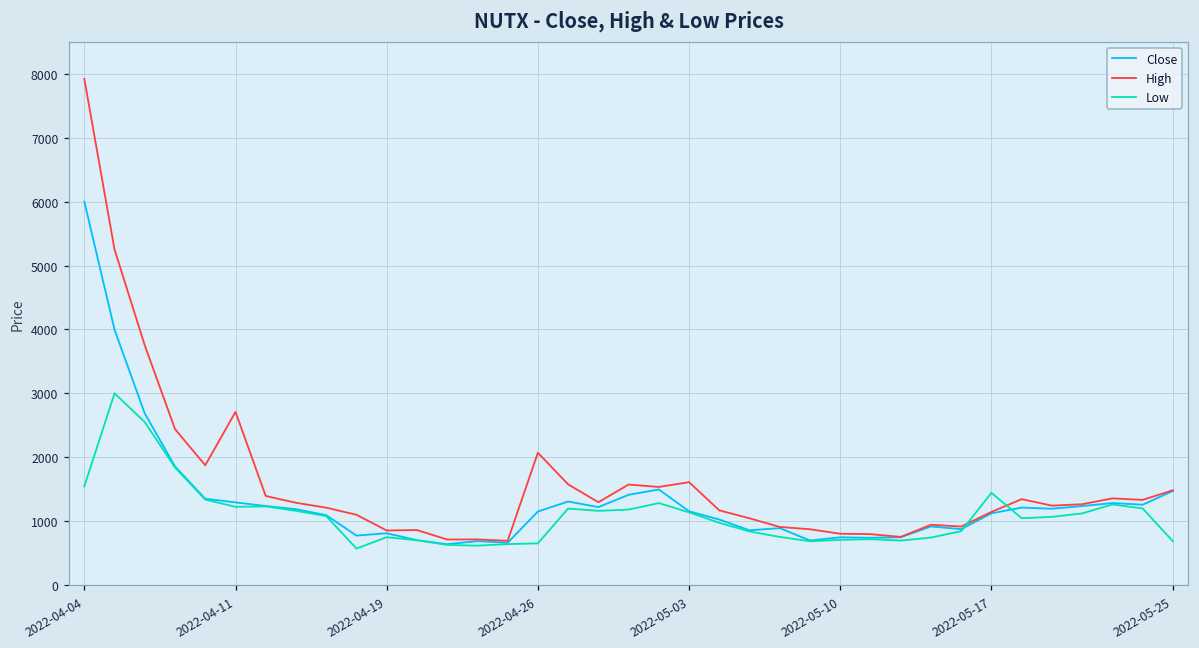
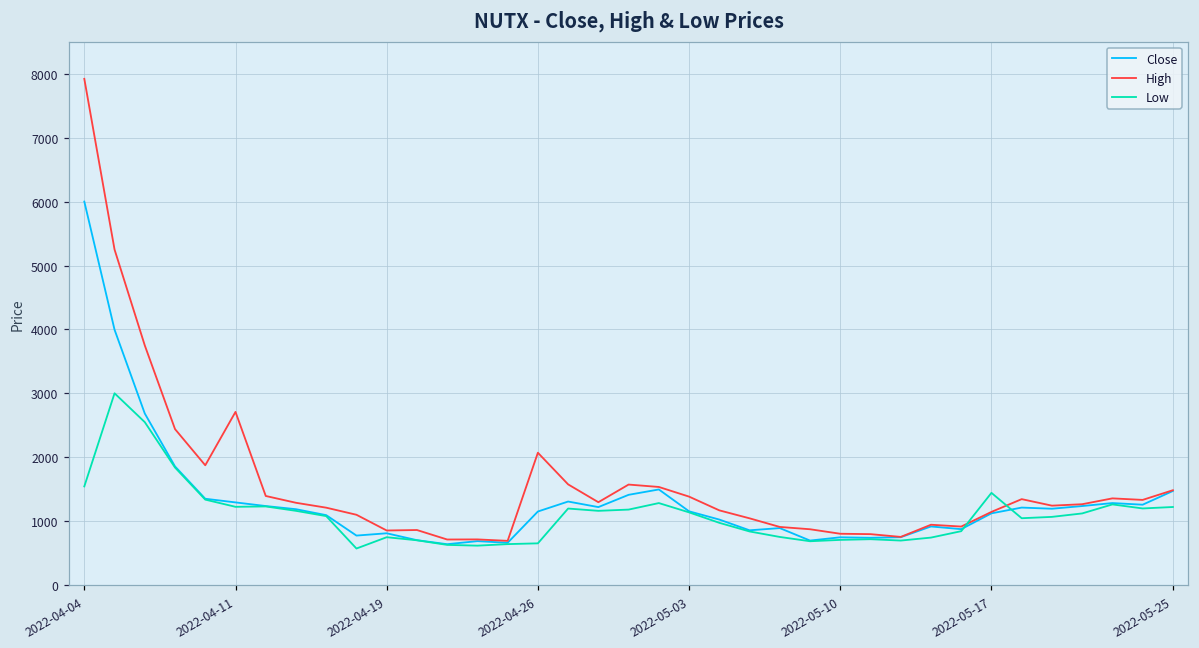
  {
    "Close": {
      "2022-04-04": 6000,
      "2022-04-11": 1300,
      "2022-04-26": 1200
    },
    "High": {
      "2022-04-04": 7900,
      "2022-04-11": 2700,
      "2022-04-26": 2100,
-     "2022-05-03": 1600,
+     "2022-05-03": 1400,
      "2022-05-10": 800
    },
    "Low": {
      "2022-04-04": 1500,
      "2022-04-11": 1200,
      "2022-04-19": 800,
      "2022-04-26": 700,
      "2022-05-17": 1400,
-     "2022-05-25": 700
+     "2022-05-25": 1200
    }
  }
